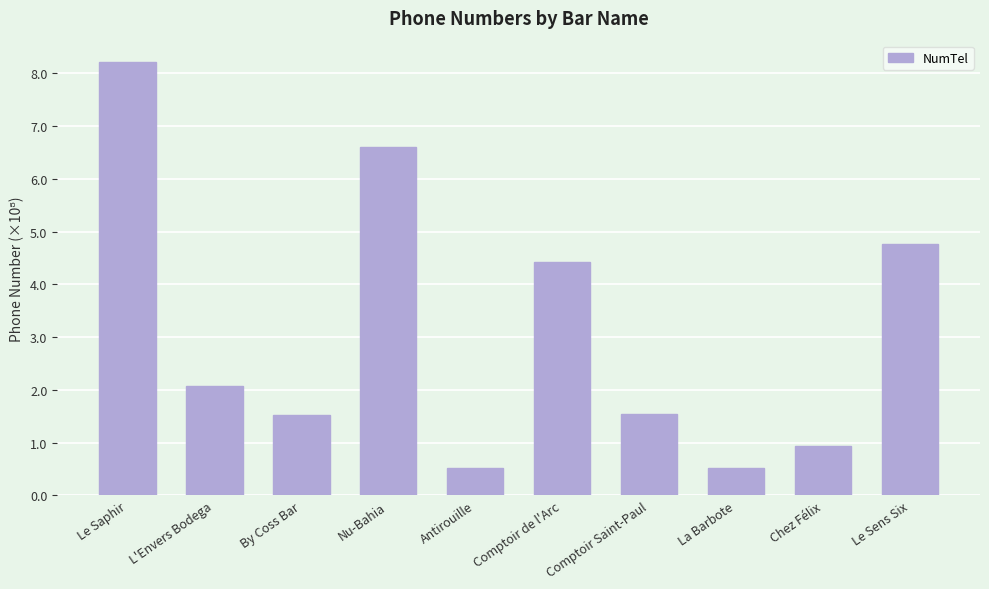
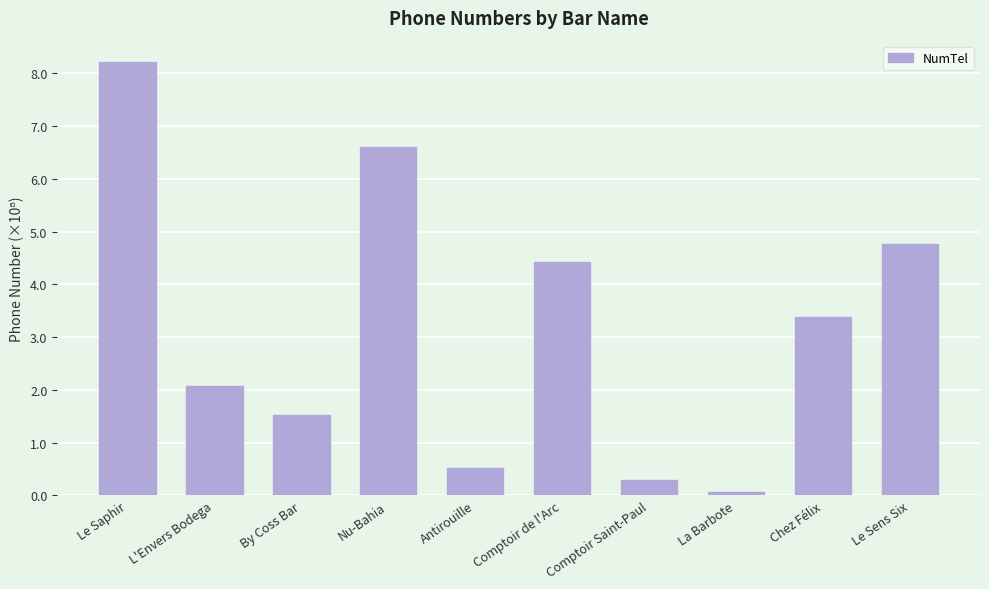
  {
    "Le Saphir": 8.2,
    "L'Envers Bodega": 2.1,
    "By Coss Bar": 1.5,
    "Nu-Bahia": 6.6,
    "Antirouille": 0.5,
    "Comptoir de l'Arc": 4.4,
-   "Comptoir Saint-Paul": 1.5,
-   "La Barbote": 0.5,
-   "Chez Félix": 0.9,
+   "Comptoir Saint-Paul": 0.3,
+   "La Barbote": 0.1,
+   "Chez Félix": 3.4,
    "Le Sens Six": 4.8
  }
